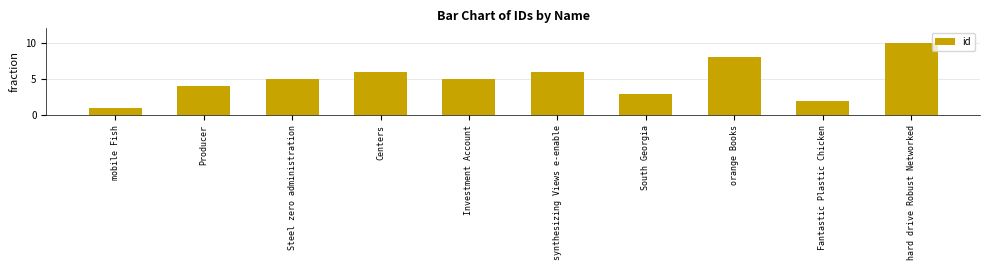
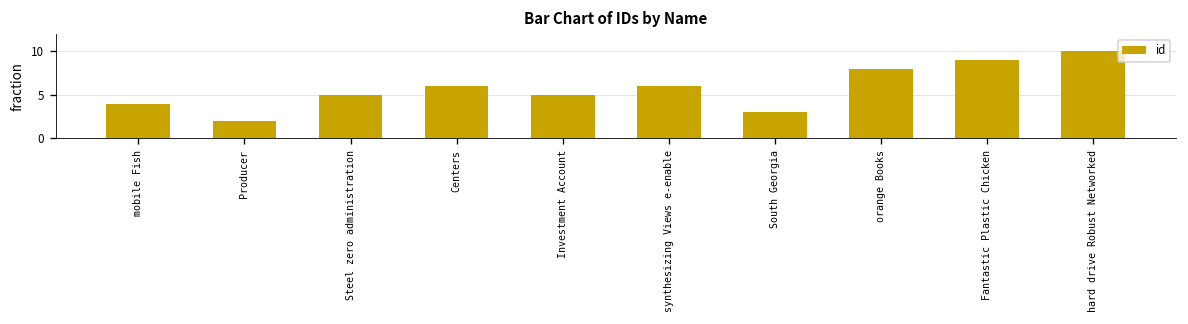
  {
-   "mobile Fish": 1,
-   "Producer": 4,
+   "mobile Fish": 4,
+   "Producer": 2,
    "Steel zero administration": 5,
    "Centers": 6,
    "Investment Account": 5,
    "synthesizing Views e-enable": 6,
    "South Georgia": 3,
    "orange Books": 8,
-   "Fantastic Plastic Chicken": 2,
+   "Fantastic Plastic Chicken": 9,
    "hard drive Robust Networked": 10
  }
